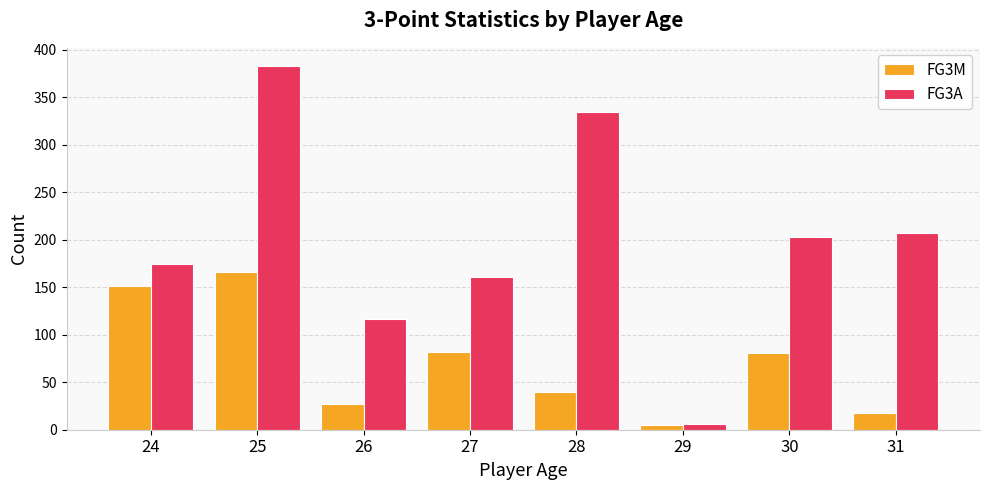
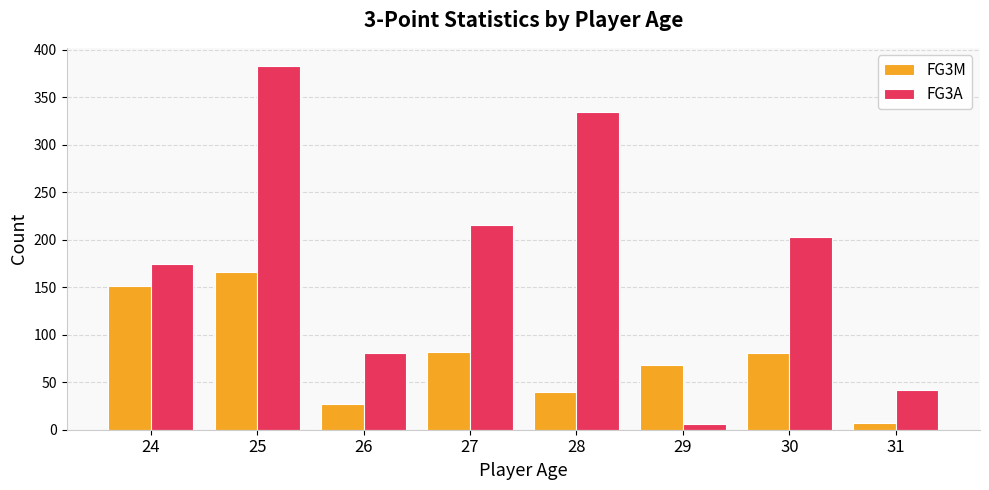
  {
    "FG3M": {
      "24": 150,
      "25": 170,
      "26": 30,
      "27": 80,
      "28": 40,
-     "29": 10,
+     "29": 70,
      "30": 80,
-     "31": 20
+     "31": 10
    },
    "FG3A": {
      "24": 180,
      "25": 380,
-     "26": 120,
-     "27": 160,
+     "26": 80,
+     "27": 220,
      "28": 340,
      "29": 10,
      "30": 200,
-     "31": 210
+     "31": 40
    }
  }
